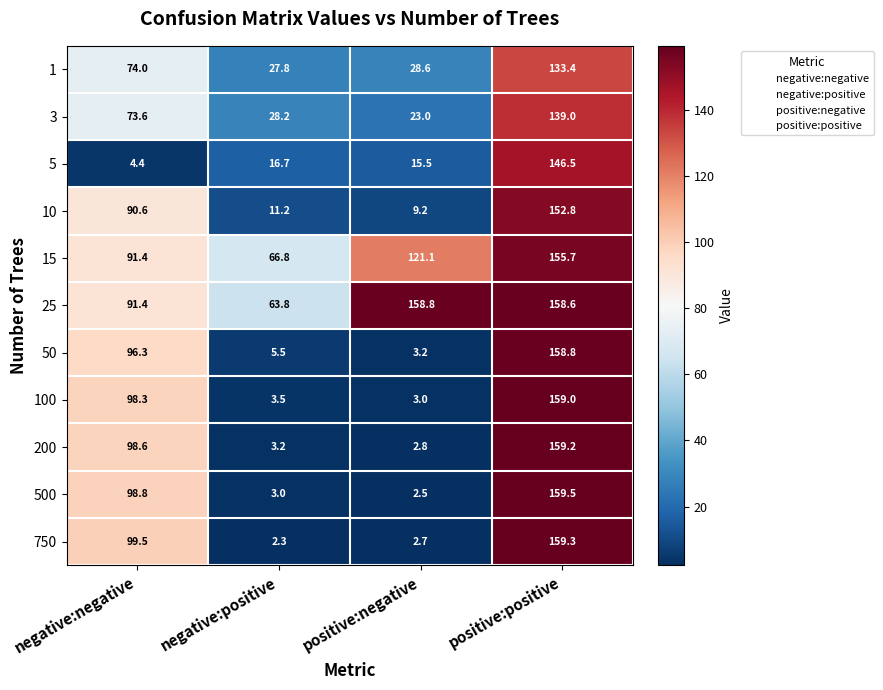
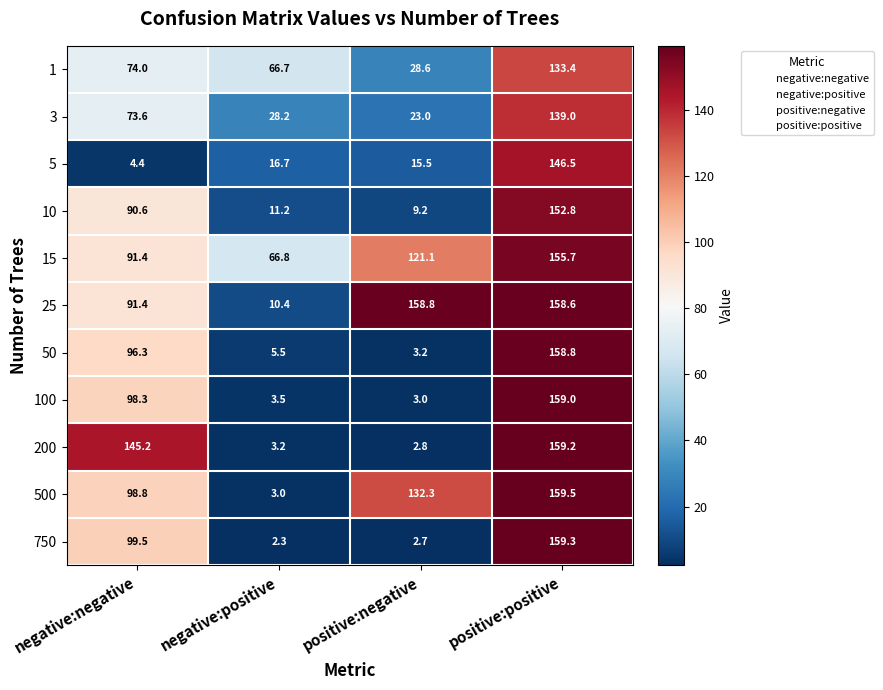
  {
    "1": {
      "negative:negative": 74.0,
-     "negative:positive": 27.8,
+     "negative:positive": 66.7,
      "positive:negative": 28.6,
      "positive:positive": 133.4
    },
    "3": {
      "negative:negative": 73.6,
      "negative:positive": 28.2,
      "positive:negative": 23.0,
      "positive:positive": 139.0
    },
    "5": {
      "negative:negative": 4.4,
      "negative:positive": 16.7,
      "positive:negative": 15.5,
      "positive:positive": 146.5
    },
    "10": {
      "negative:negative": 90.6,
      "negative:positive": 11.2,
      "positive:negative": 9.2,
      "positive:positive": 152.8
    },
    "15": {
      "negative:negative": 91.4,
      "negative:positive": 66.8,
      "positive:negative": 121.1,
      "positive:positive": 155.7
    },
    "25": {
      "negative:negative": 91.4,
-     "negative:positive": 63.8,
+     "negative:positive": 10.4,
      "positive:negative": 158.8,
      "positive:positive": 158.6
    },
    "50": {
      "negative:negative": 96.3,
      "negative:positive": 5.5,
      "positive:negative": 3.2,
      "positive:positive": 158.8
    },
    "100": {
      "negative:negative": 98.3,
      "negative:positive": 3.5,
      "positive:negative": 3.0,
      "positive:positive": 159.0
    },
    "200": {
-     "negative:negative": 98.6,
+     "negative:negative": 145.2,
      "negative:positive": 3.2,
      "positive:negative": 2.8,
      "positive:positive": 159.2
    },
    "500": {
      "negative:negative": 98.8,
      "negative:positive": 3.0,
-     "positive:negative": 2.5,
+     "positive:negative": 132.3,
      "positive:positive": 159.5
    },
    "750": {
      "negative:negative": 99.5,
      "negative:positive": 2.3,
      "positive:negative": 2.7,
      "positive:positive": 159.3
    }
  }
